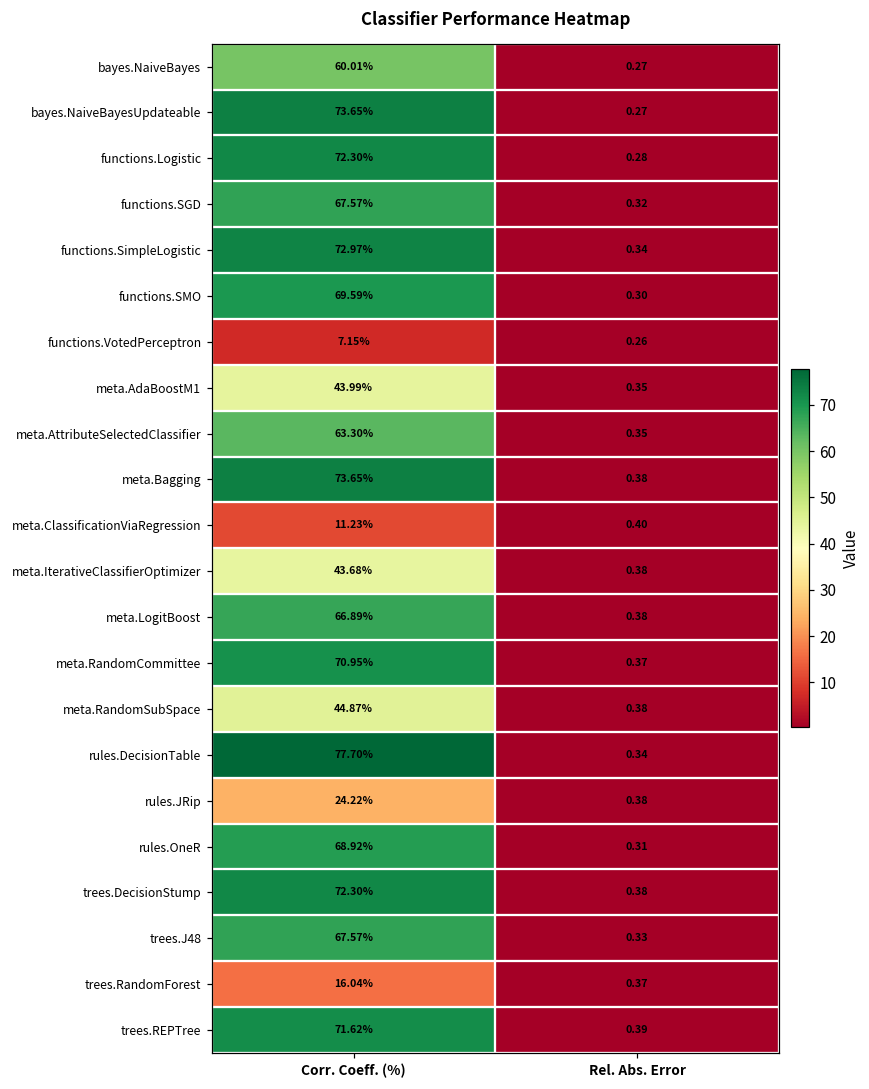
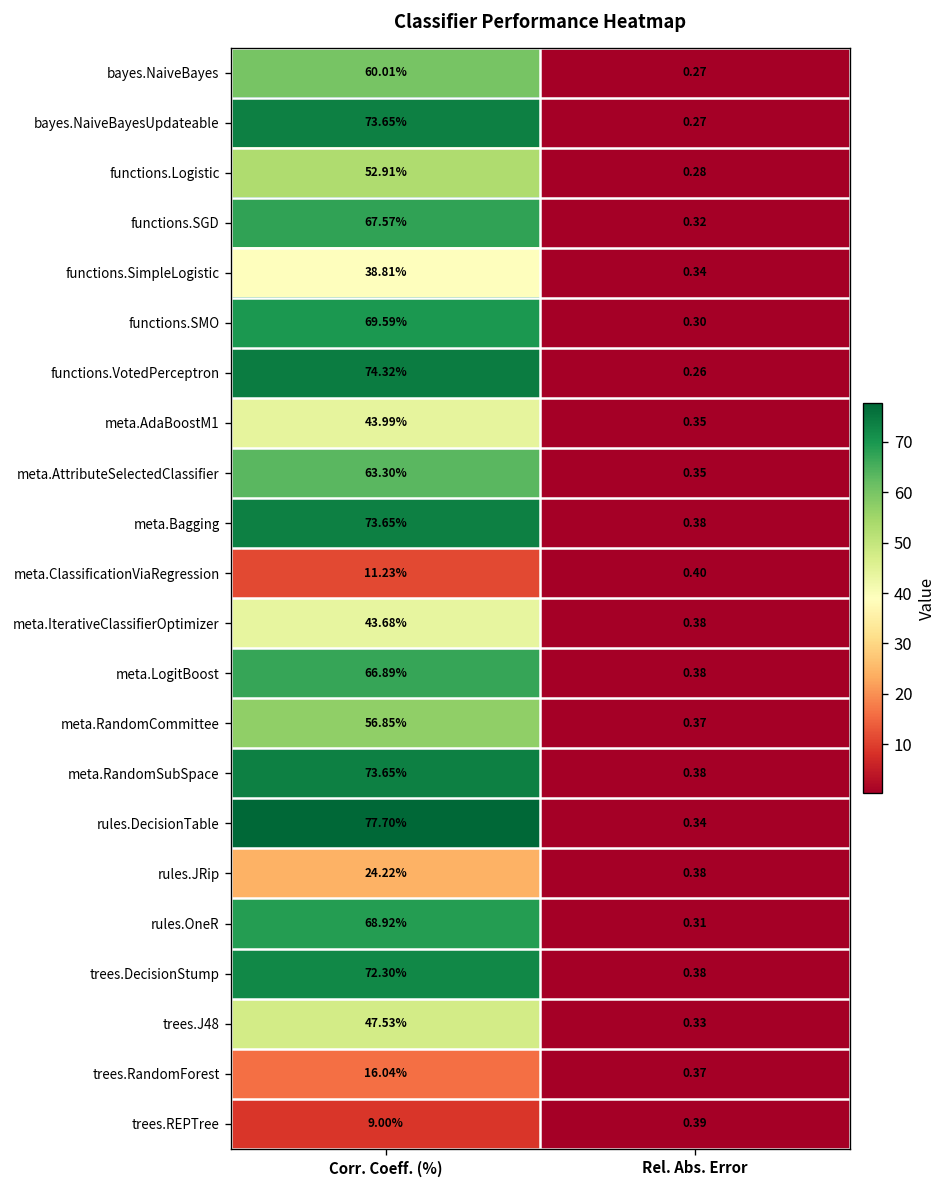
  {
    "bayes.NaiveBayes": {
      "Corr. Coeff. (%)": "60.01%",
      "Rel. Abs. Error": "0.27"
    },
    "bayes.NaiveBayesUpdateable": {
      "Corr. Coeff. (%)": "73.65%",
      "Rel. Abs. Error": "0.27"
    },
    "functions.Logistic": {
-     "Corr. Coeff. (%)": "72.30%",
+     "Corr. Coeff. (%)": "52.91%",
      "Rel. Abs. Error": "0.28"
    },
    "functions.SGD": {
      "Corr. Coeff. (%)": "67.57%",
      "Rel. Abs. Error": "0.32"
    },
    "functions.SimpleLogistic": {
-     "Corr. Coeff. (%)": "72.97%",
+     "Corr. Coeff. (%)": "38.81%",
      "Rel. Abs. Error": "0.34"
    },
    "functions.SMO": {
      "Corr. Coeff. (%)": "69.59%",
      "Rel. Abs. Error": "0.30"
    },
    "functions.VotedPerceptron": {
-     "Corr. Coeff. (%)": "7.15%",
+     "Corr. Coeff. (%)": "74.32%",
      "Rel. Abs. Error": "0.26"
    },
    "meta.AdaBoostM1": {
      "Corr. Coeff. (%)": "43.99%",
      "Rel. Abs. Error": "0.35"
    },
    "meta.AttributeSelectedClassifier": {
      "Corr. Coeff. (%)": "63.30%",
      "Rel. Abs. Error": "0.35"
    },
    "meta.Bagging": {
      "Corr. Coeff. (%)": "73.65%",
      "Rel. Abs. Error": "0.38"
    },
    "meta.ClassificationViaRegression": {
      "Corr. Coeff. (%)": "11.23%",
      "Rel. Abs. Error": "0.40"
    },
    "meta.IterativeClassifierOptimizer": {
      "Corr. Coeff. (%)": "43.68%",
      "Rel. Abs. Error": "0.38"
    },
    "meta.LogitBoost": {
      "Corr. Coeff. (%)": "66.89%",
      "Rel. Abs. Error": "0.38"
    },
    "meta.RandomCommittee": {
-     "Corr. Coeff. (%)": "70.95%",
+     "Corr. Coeff. (%)": "56.85%",
      "Rel. Abs. Error": "0.37"
    },
    "meta.RandomSubSpace": {
-     "Corr. Coeff. (%)": "44.87%",
+     "Corr. Coeff. (%)": "73.65%",
      "Rel. Abs. Error": "0.38"
    },
    "rules.DecisionTable": {
      "Corr. Coeff. (%)": "77.70%",
      "Rel. Abs. Error": "0.34"
    },
    "rules.JRip": {
      "Corr. Coeff. (%)": "24.22%",
      "Rel. Abs. Error": "0.38"
    },
    "rules.OneR": {
      "Corr. Coeff. (%)": "68.92%",
      "Rel. Abs. Error": "0.31"
    },
    "trees.DecisionStump": {
      "Corr. Coeff. (%)": "72.30%",
      "Rel. Abs. Error": "0.38"
    },
    "trees.J48": {
-     "Corr. Coeff. (%)": "67.57%",
+     "Corr. Coeff. (%)": "47.53%",
      "Rel. Abs. Error": "0.33"
    },
    "trees.RandomForest": {
      "Corr. Coeff. (%)": "16.04%",
      "Rel. Abs. Error": "0.37"
    },
    "trees.REPTree": {
-     "Corr. Coeff. (%)": "71.62%",
+     "Corr. Coeff. (%)": "9.00%",
      "Rel. Abs. Error": "0.39"
    }
  }
